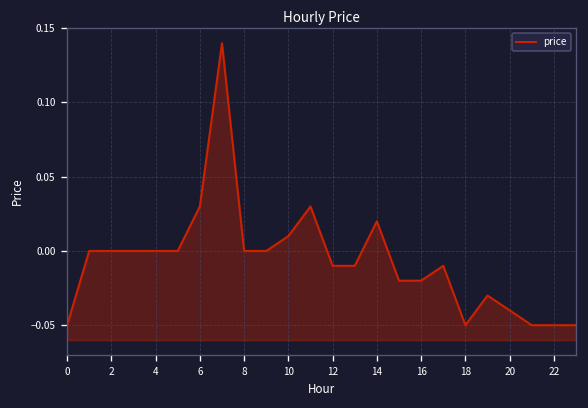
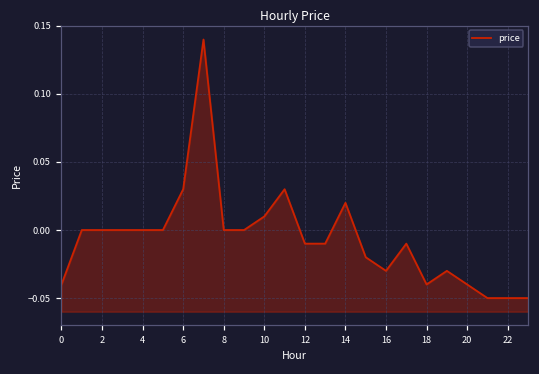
  {
-   "0": -0.05,
+   "0": -0.04,
    "2": 0.00,
    "4": 0.00,
    "6": 0.03,
    "8": 0.00,
    "10": 0.01,
    "12": -0.01,
    "14": 0.02,
-   "16": -0.02,
-   "18": -0.05,
+   "16": -0.03,
+   "18": -0.04,
    "20": -0.04,
    "22": -0.05
  }
